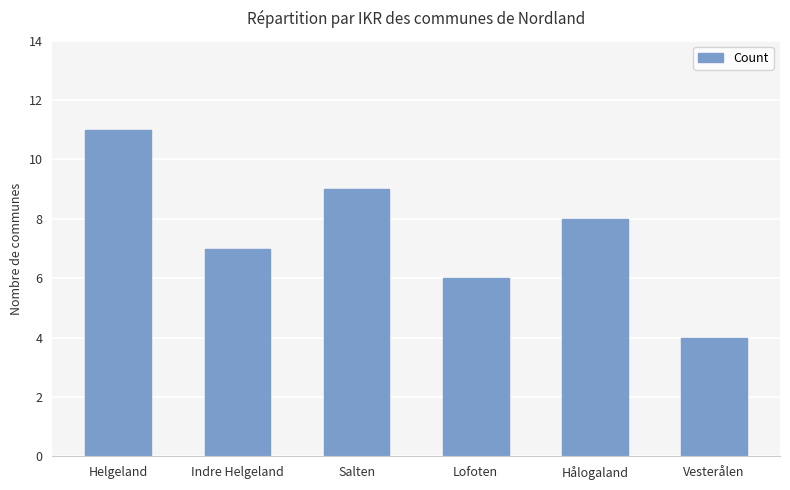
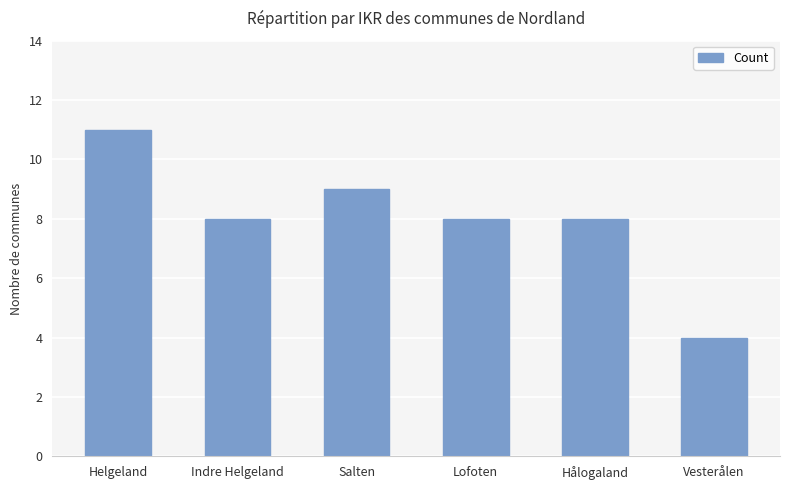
  {
    "Helgeland": 11,
-   "Indre Helgeland": 7,
+   "Indre Helgeland": 8,
    "Salten": 9,
-   "Lofoten": 6,
+   "Lofoten": 8,
    "Hålogaland": 8,
    "Vesterålen": 4
  }
